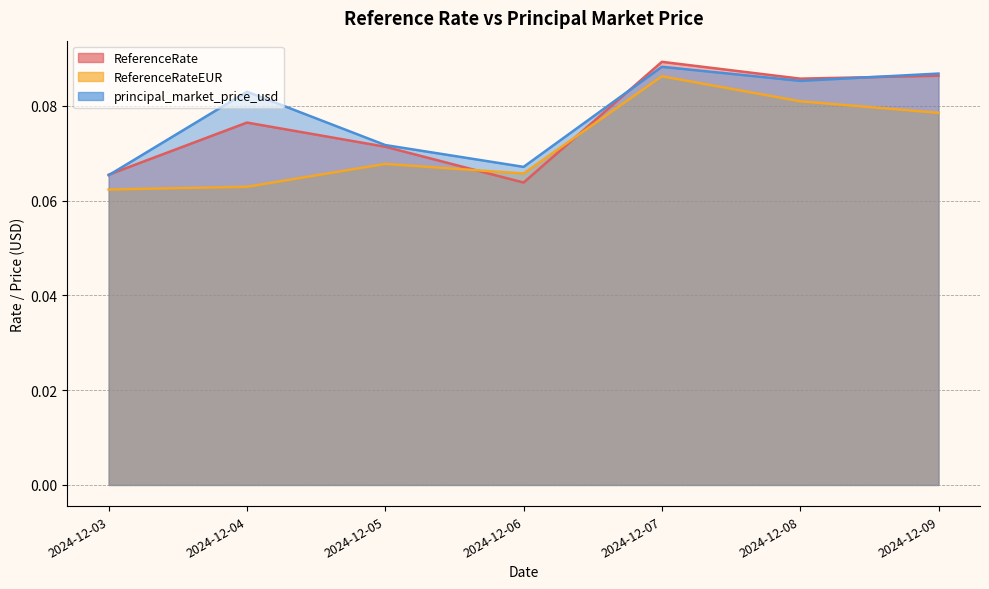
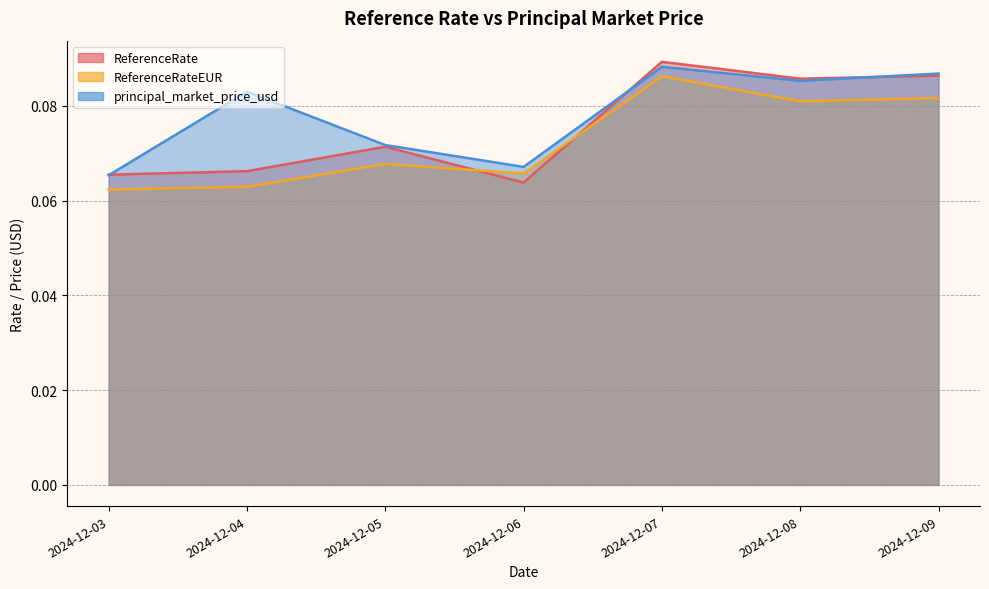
  {
    "ReferenceRate": {
-     "2024-12-04": 0.076,
+     "2024-12-04": 0.066,
      "2024-12-06": 0.064,
      "2024-12-07": 0.089
    },
    "ReferenceRateEUR": {
      "2024-12-03": 0.062,
      "2024-12-04": 0.063,
      "2024-12-05": 0.068,
      "2024-12-06": 0.066,
      "2024-12-07": 0.086,
      "2024-12-08": 0.081,
-     "2024-12-09": 0.079
+     "2024-12-09": 0.082
    },
    "principal_market_price_usd": {
      "2024-12-06": 0.067,
      "2024-12-07": 0.088
    }
  }
